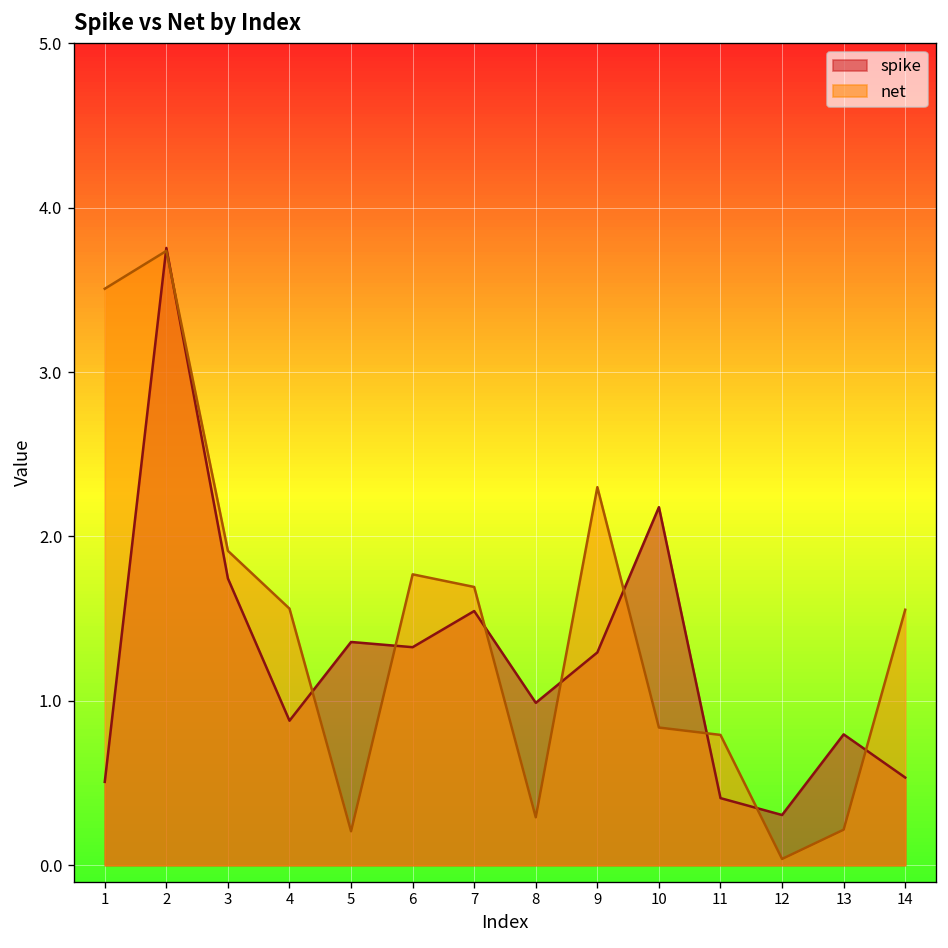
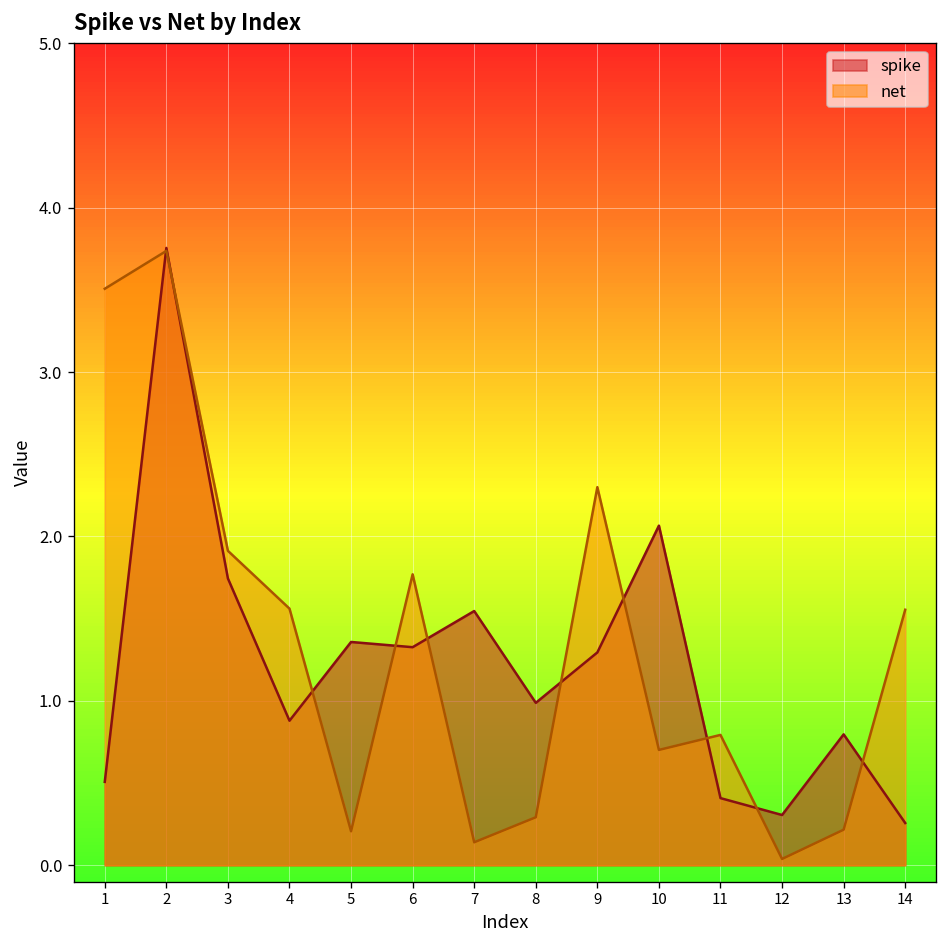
  {
    "spike": {
      "1": 0.51,
      "3": 1.74,
      "4": 0.88,
      "5": 1.36,
      "6": 1.33,
      "7": 1.55,
      "8": 0.99,
      "9": 1.29,
-     "10": 2.18,
+     "10": 2.07,
      "11": 0.41,
      "12": 0.31,
      "13": 0.80,
-     "14": 0.53
+     "14": 0.26
    },
    "net": {
      "1": 3.51,
      "3": 1.91,
      "4": 1.56,
      "5": 0.21,
      "6": 1.77,
-     "7": 1.69,
+     "7": 0.14,
      "8": 0.29,
      "9": 2.30,
-     "10": 0.84,
+     "10": 0.70,
      "11": 0.79,
      "12": 0.04,
      "13": 0.22,
      "14": 1.55
    }
  }
